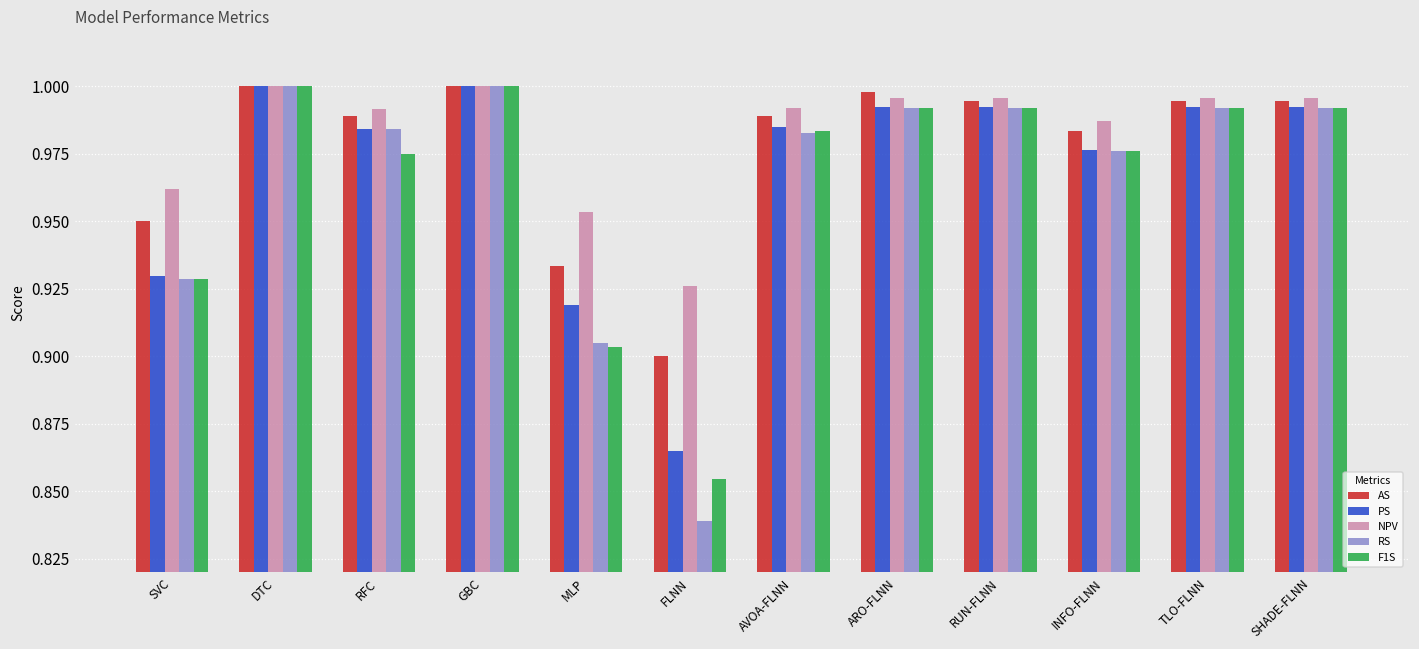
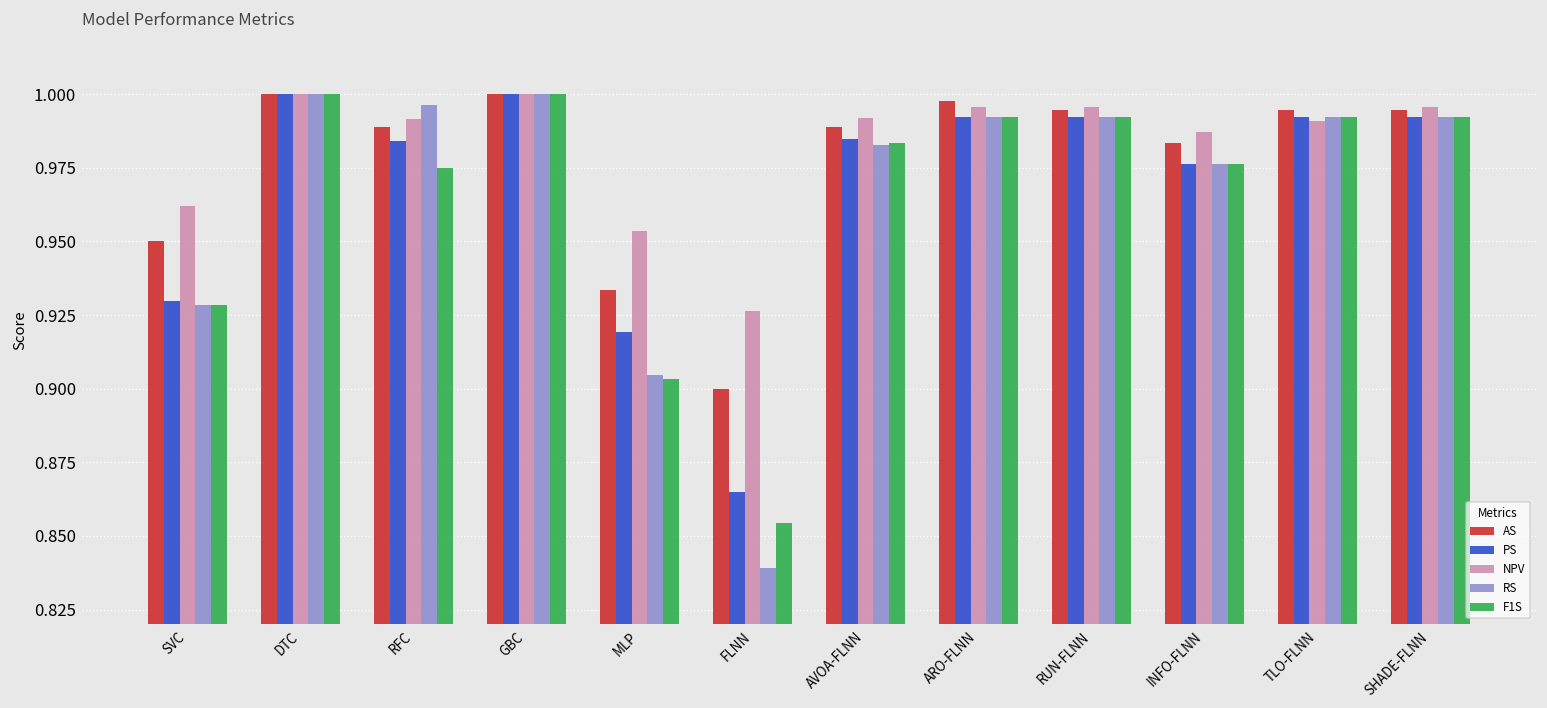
  {
    "AS": {
      "SVC": 0.950,
      "DTC": 1.000,
      "RFC": 0.989,
      "GBC": 1.000,
      "MLP": 0.933,
      "FLNN": 0.900,
      "AVOA-FLNN": 0.989,
      "ARO-FLNN": 0.998,
      "RUN-FLNN": 0.994,
      "INFO-FLNN": 0.983,
      "TLO-FLNN": 0.994,
      "SHADE-FLNN": 0.994
    },
    "PS": {
      "SVC": 0.930,
      "DTC": 1.000,
      "RFC": 0.984,
      "GBC": 1.000,
      "MLP": 0.919,
      "FLNN": 0.865,
      "AVOA-FLNN": 0.985,
      "ARO-FLNN": 0.992,
      "RUN-FLNN": 0.992,
      "INFO-FLNN": 0.976,
      "TLO-FLNN": 0.992,
      "SHADE-FLNN": 0.992
    },
    "NPV": {
      "SVC": 0.962,
      "DTC": 1.000,
      "RFC": 0.991,
      "GBC": 1.000,
      "MLP": 0.953,
      "FLNN": 0.926,
      "AVOA-FLNN": 0.992,
      "ARO-FLNN": 0.996,
      "RUN-FLNN": 0.996,
      "INFO-FLNN": 0.987,
-     "TLO-FLNN": 0.996,
+     "TLO-FLNN": 0.991,
      "SHADE-FLNN": 0.996
    },
    "RS": {
      "SVC": 0.929,
      "DTC": 1.000,
-     "RFC": 0.984,
+     "RFC": 0.996,
      "GBC": 1.000,
      "MLP": 0.905,
      "FLNN": 0.839,
      "AVOA-FLNN": 0.983,
      "ARO-FLNN": 0.992,
      "RUN-FLNN": 0.992,
      "INFO-FLNN": 0.976,
      "TLO-FLNN": 0.992,
      "SHADE-FLNN": 0.992
    },
    "F1S": {
      "SVC": 0.928,
      "DTC": 1.000,
      "RFC": 0.975,
      "GBC": 1.000,
      "MLP": 0.903,
      "FLNN": 0.854,
      "AVOA-FLNN": 0.984,
      "ARO-FLNN": 0.992,
      "RUN-FLNN": 0.992,
      "INFO-FLNN": 0.976,
      "TLO-FLNN": 0.992,
      "SHADE-FLNN": 0.992
    }
  }
